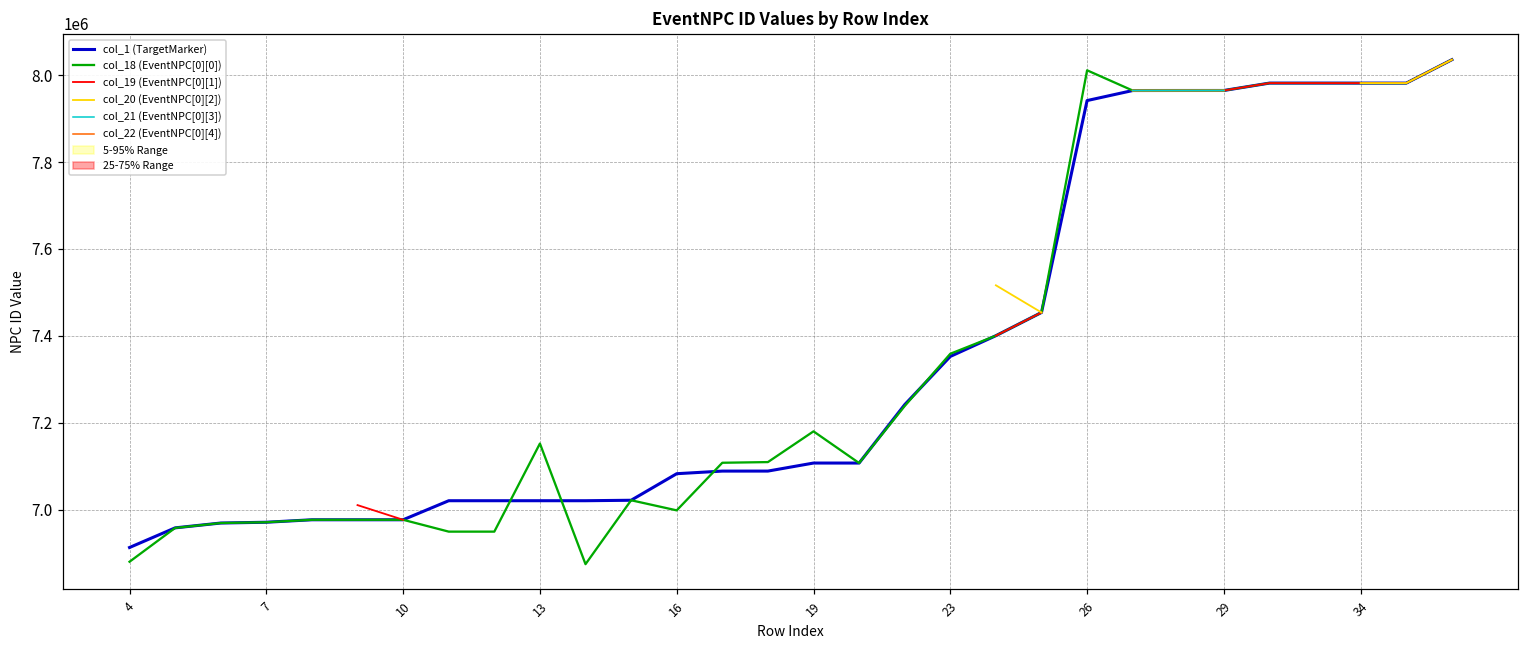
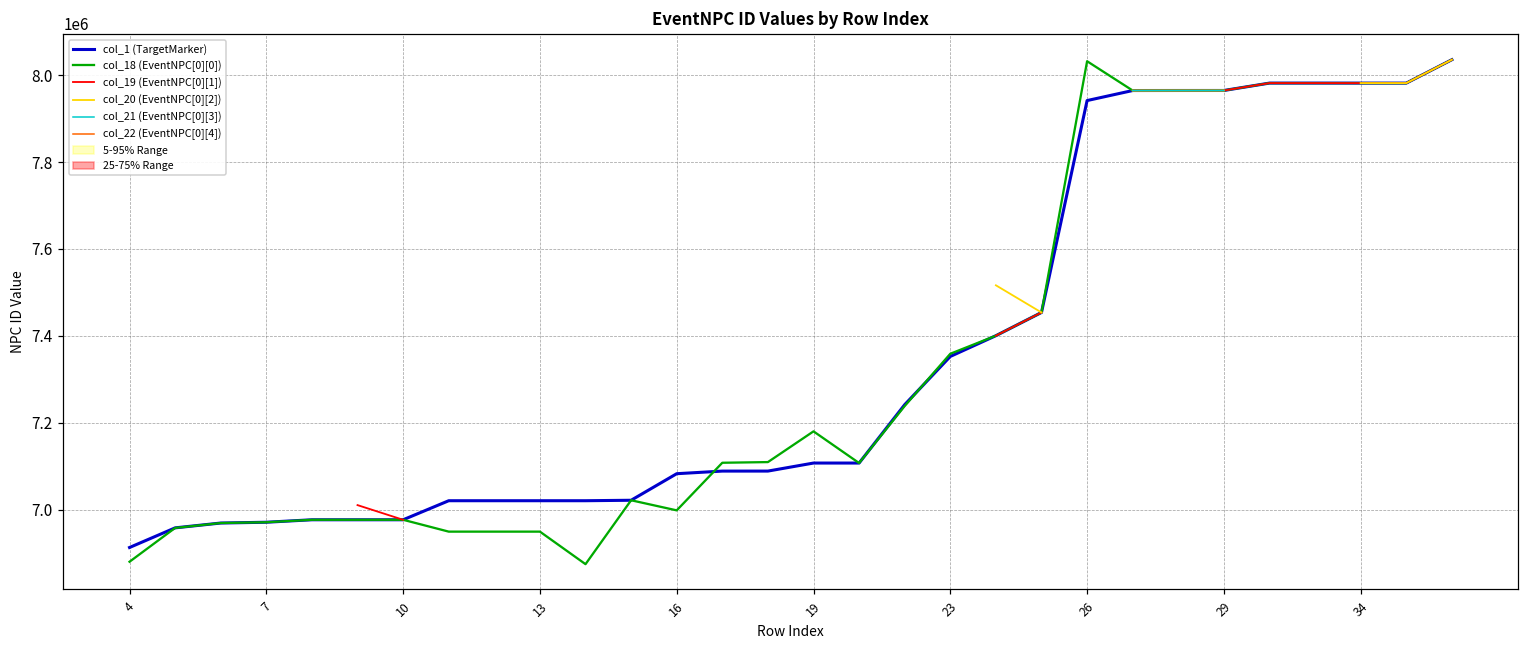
  {
    "col_1 (TargetMarker)": {
      "4": 6910000,
      "13": 7020000,
      "16": 7080000,
      "19": 7110000,
      "26": 7940000
    },
    "col_18 (EventNPC[0][0])": {
      "4": 6880000,
-     "13": 7150000,
+     "13": 6950000,
      "16": 7000000,
      "19": 7180000,
-     "26": 8010000
+     "26": 8030000
    }
  }
